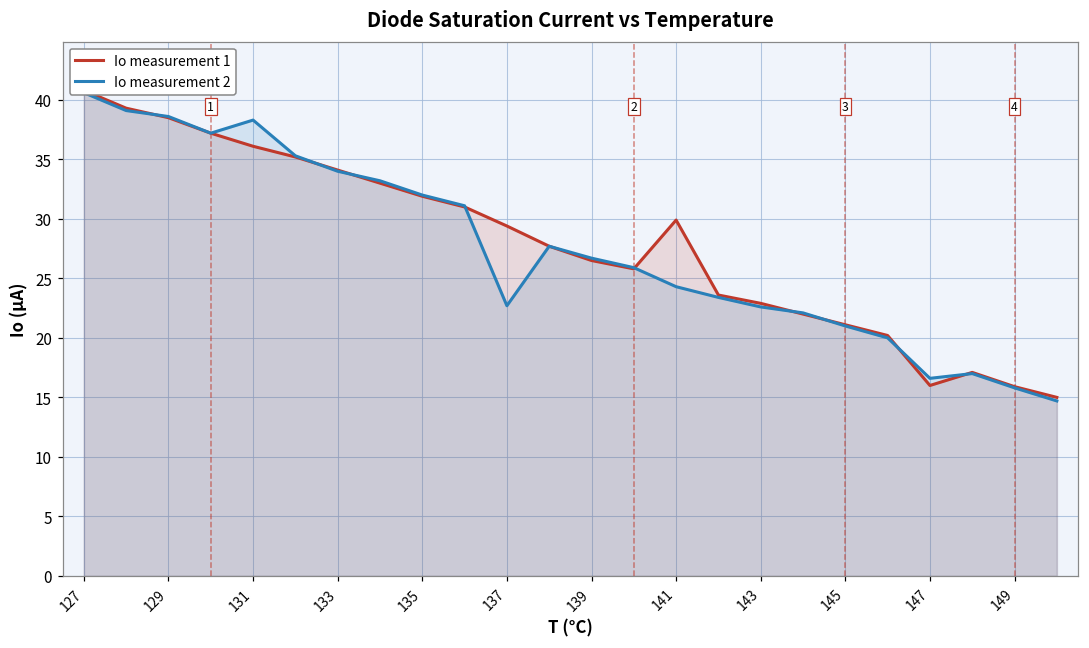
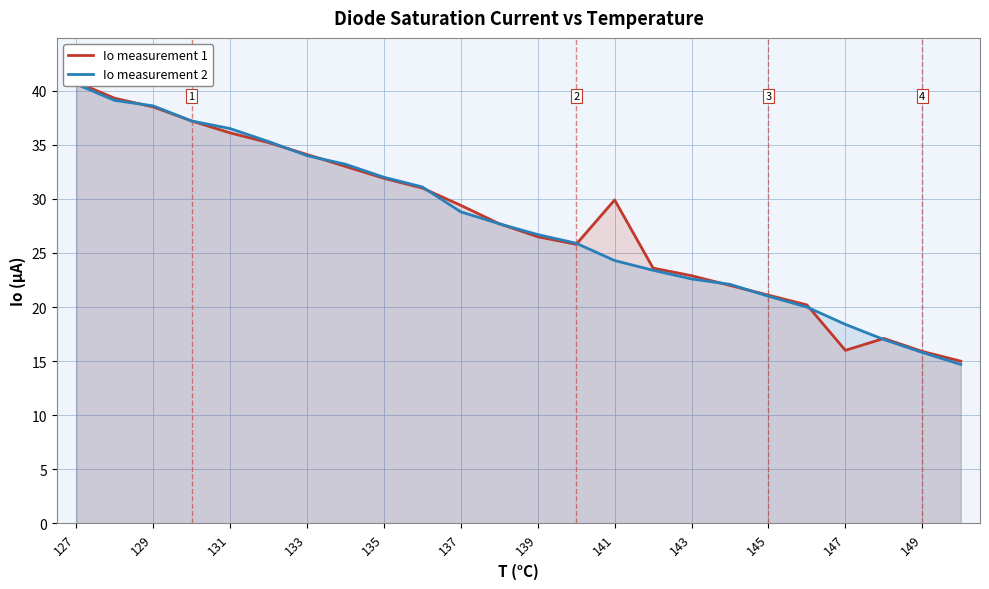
  {
    "Io measurement 1": {
      "131": 36.1,
      "137": 29.4,
      "141": 29.9,
      "143": 22.9,
      "147": 16.0
    },
    "Io measurement 2": {
-     "131": 38.3,
-     "137": 22.7,
+     "131": 36.5,
+     "137": 28.8,
      "141": 24.3,
      "143": 22.6,
-     "147": 16.6
+     "147": 18.4
    }
  }
